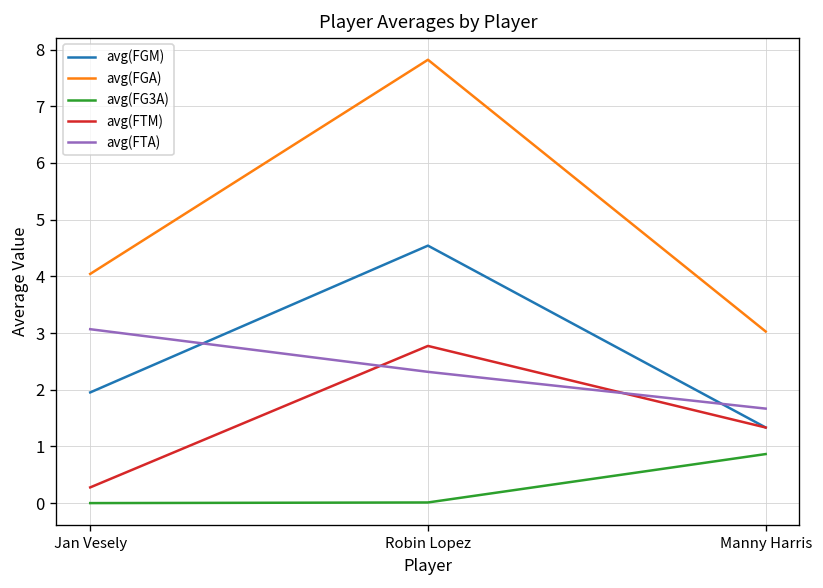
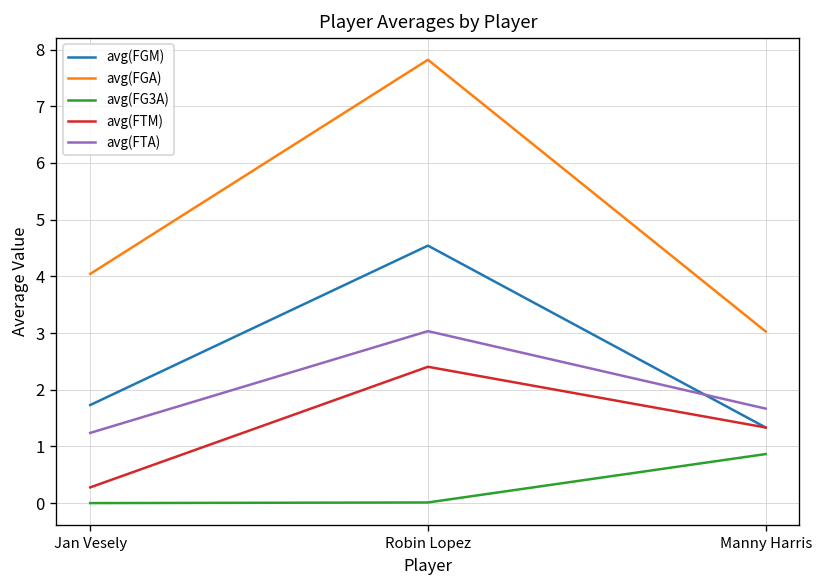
  {
    "avg(FGM)": {
-     "Jan Vesely": 2.0,
+     "Jan Vesely": 1.7,
      "Robin Lopez": 4.5
    },
    "avg(FGA)": {
      "Jan Vesely": 4.0,
      "Robin Lopez": 7.8,
      "Manny Harris": 3.0
    },
    "avg(FG3A)": {
      "Jan Vesely": 0.0,
      "Robin Lopez": 0.0,
      "Manny Harris": 0.9
    },
    "avg(FTM)": {
      "Jan Vesely": 0.3,
-     "Robin Lopez": 2.8
+     "Robin Lopez": 2.4
    },
    "avg(FTA)": {
-     "Jan Vesely": 3.1,
-     "Robin Lopez": 2.3,
+     "Jan Vesely": 1.2,
+     "Robin Lopez": 3.0,
      "Manny Harris": 1.7
    }
  }
